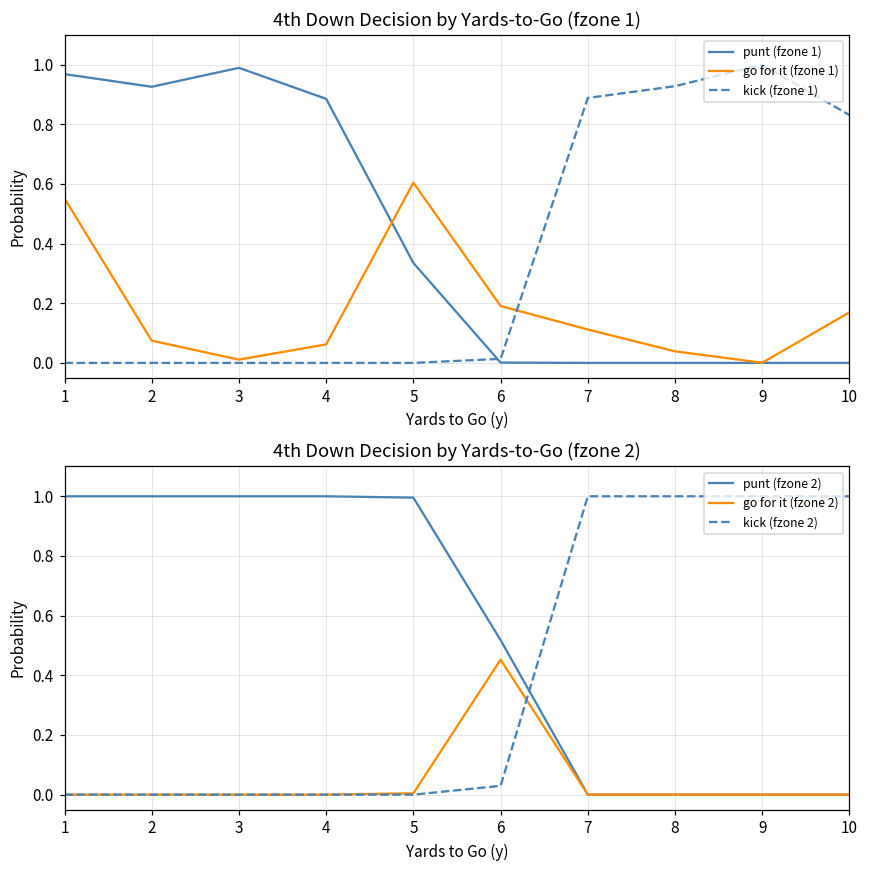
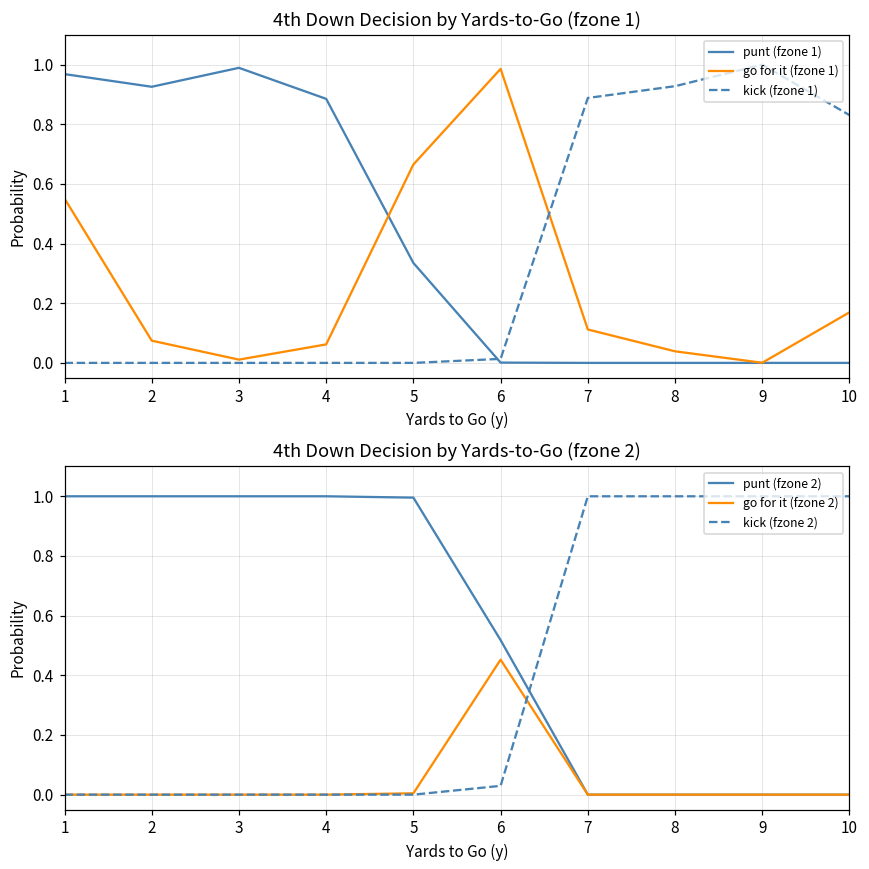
  {
    "4th Down Decision by Yards-to-Go (fzone 1)": {
      "go for it (fzone 1)": {
        "1": 0.55,
        "2": 0.07,
        "3": 0.01,
        "4": 0.06,
-       "5": 0.60,
-       "6": 0.19,
+       "5": 0.67,
+       "6": 0.99,
        "7": 0.11,
        "8": 0.04,
        "10": 0.17
      }
    },
    "4th Down Decision by Yards-to-Go (fzone 2)": {
      "go for it (fzone 2)": {
        "6": 0.45
      }
    }
  }
